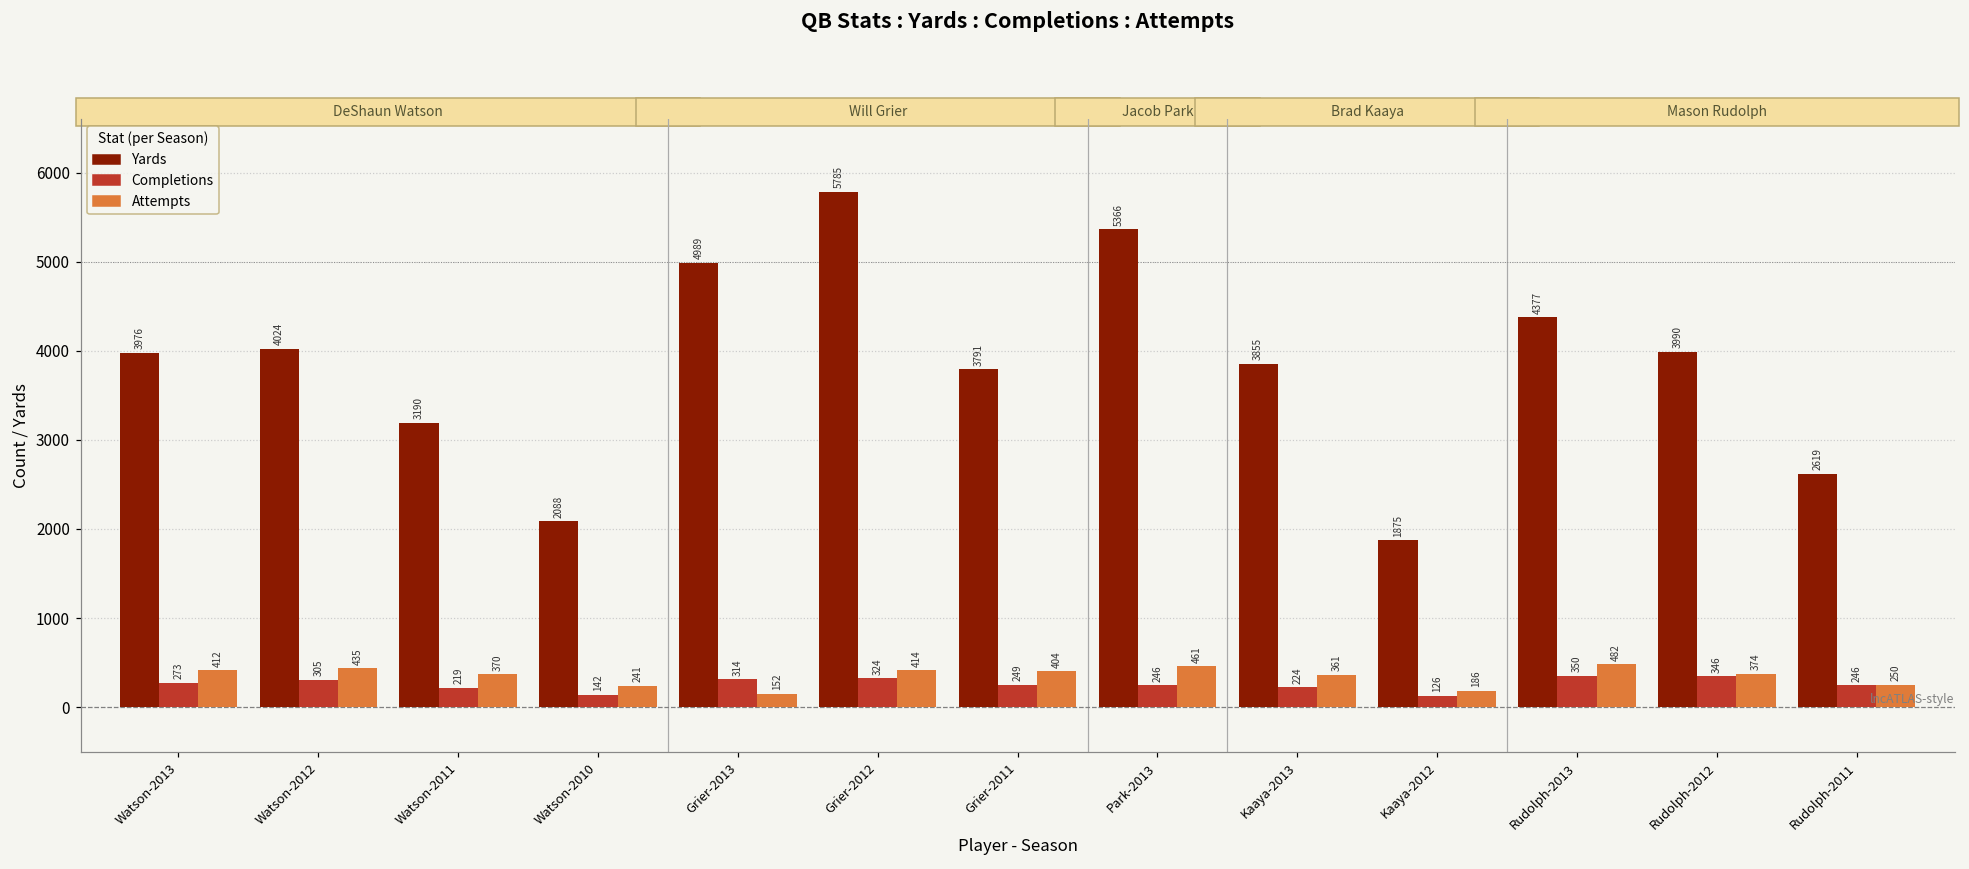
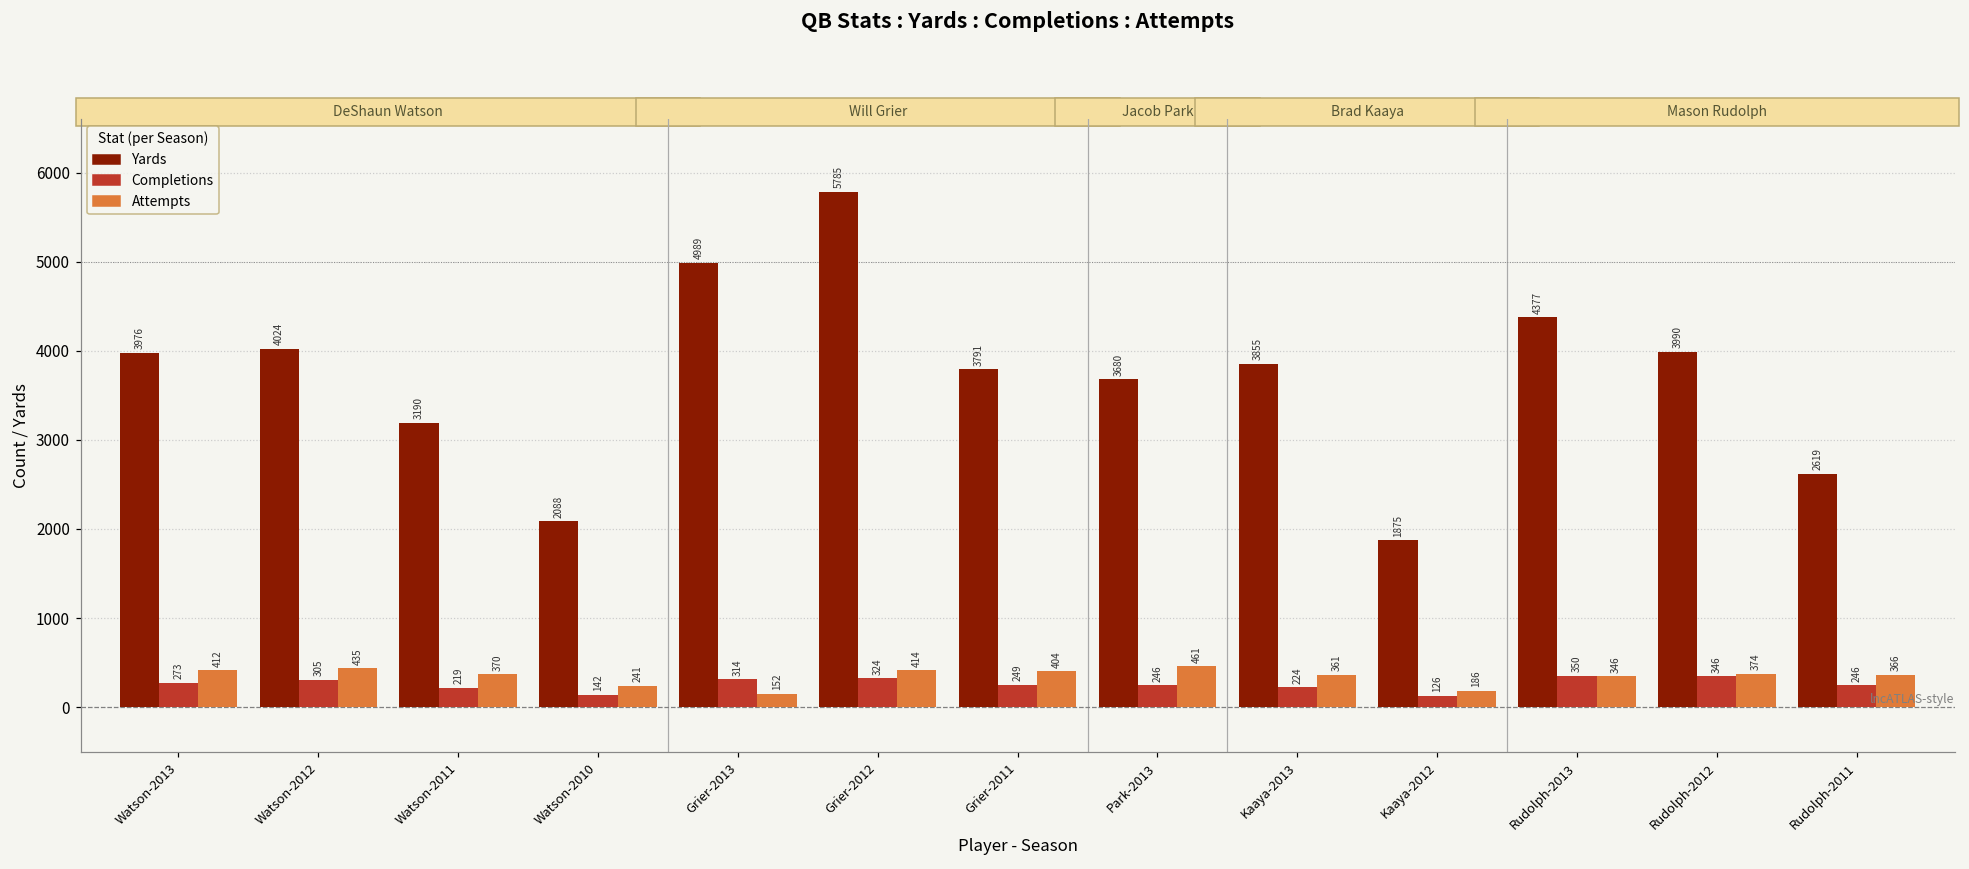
  {
    "Yards": {
      "Watson-2013": 3976,
      "Watson-2012": 4024,
      "Watson-2011": 3190,
      "Watson-2010": 2088,
      "Grier-2013": 4989,
      "Grier-2012": 5785,
      "Grier-2011": 3791,
-     "Park-2013": 5366,
+     "Park-2013": 3680,
      "Kaaya-2013": 3855,
      "Kaaya-2012": 1875,
      "Rudolph-2013": 4377,
      "Rudolph-2012": 3990,
      "Rudolph-2011": 2619
    },
    "Completions": {
      "Watson-2013": 273,
      "Watson-2012": 305,
      "Watson-2011": 219,
      "Watson-2010": 142,
      "Grier-2013": 314,
      "Grier-2012": 324,
      "Grier-2011": 249,
      "Park-2013": 246,
      "Kaaya-2013": 224,
      "Kaaya-2012": 126,
      "Rudolph-2013": 350,
      "Rudolph-2012": 346,
      "Rudolph-2011": 246
    },
    "Attempts": {
      "Watson-2013": 412,
      "Watson-2012": 435,
      "Watson-2011": 370,
      "Watson-2010": 241,
      "Grier-2013": 152,
      "Grier-2012": 414,
      "Grier-2011": 404,
      "Park-2013": 461,
      "Kaaya-2013": 361,
      "Kaaya-2012": 186,
-     "Rudolph-2013": 482,
+     "Rudolph-2013": 346,
      "Rudolph-2012": 374,
-     "Rudolph-2011": 250
+     "Rudolph-2011": 366
    }
  }
